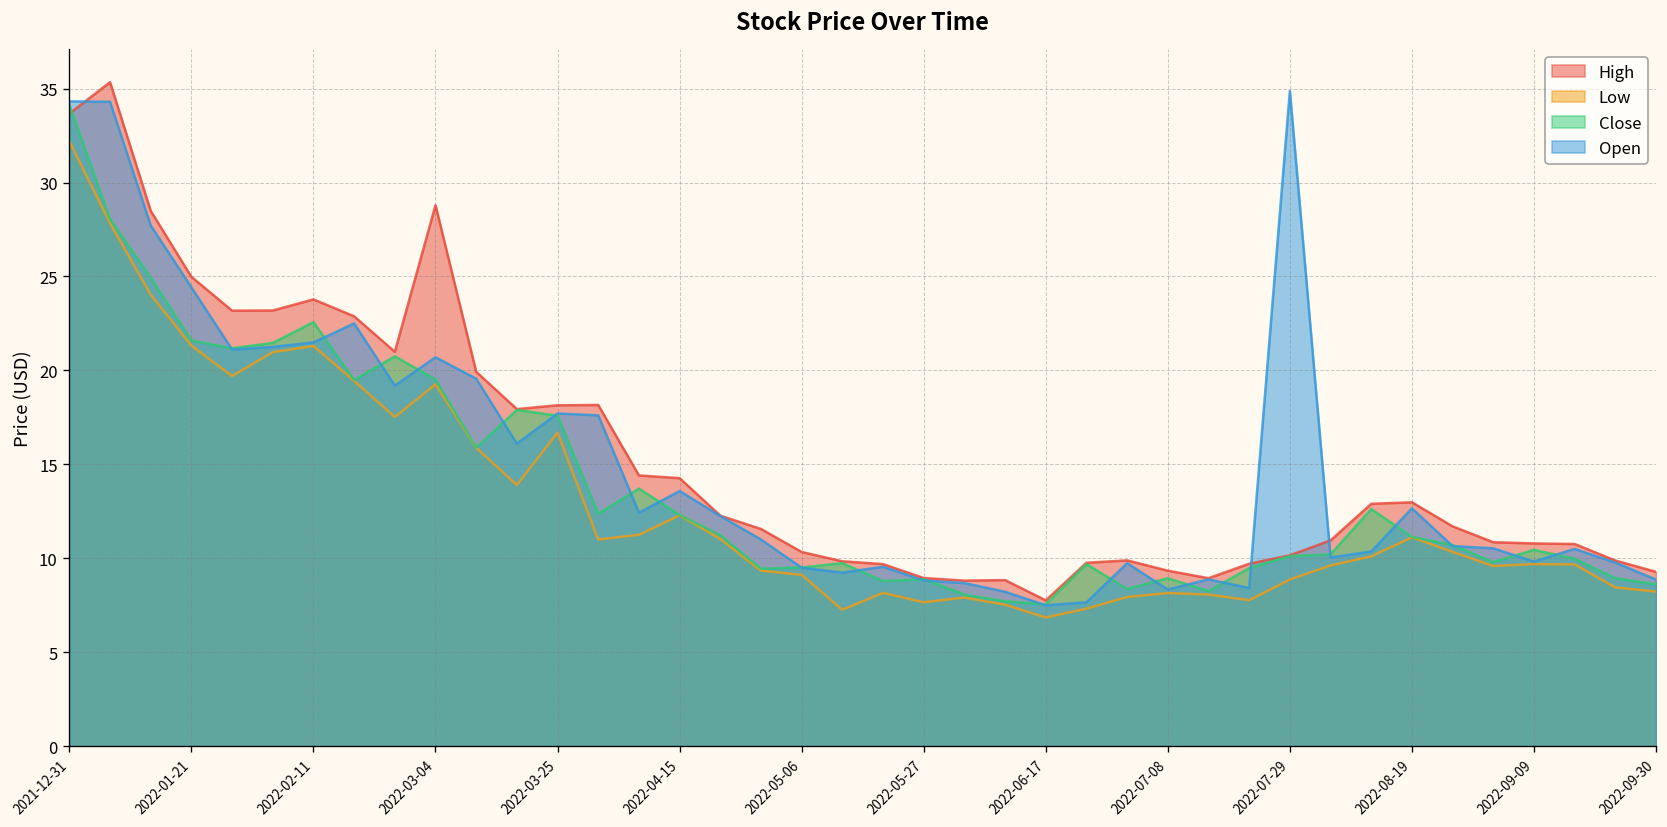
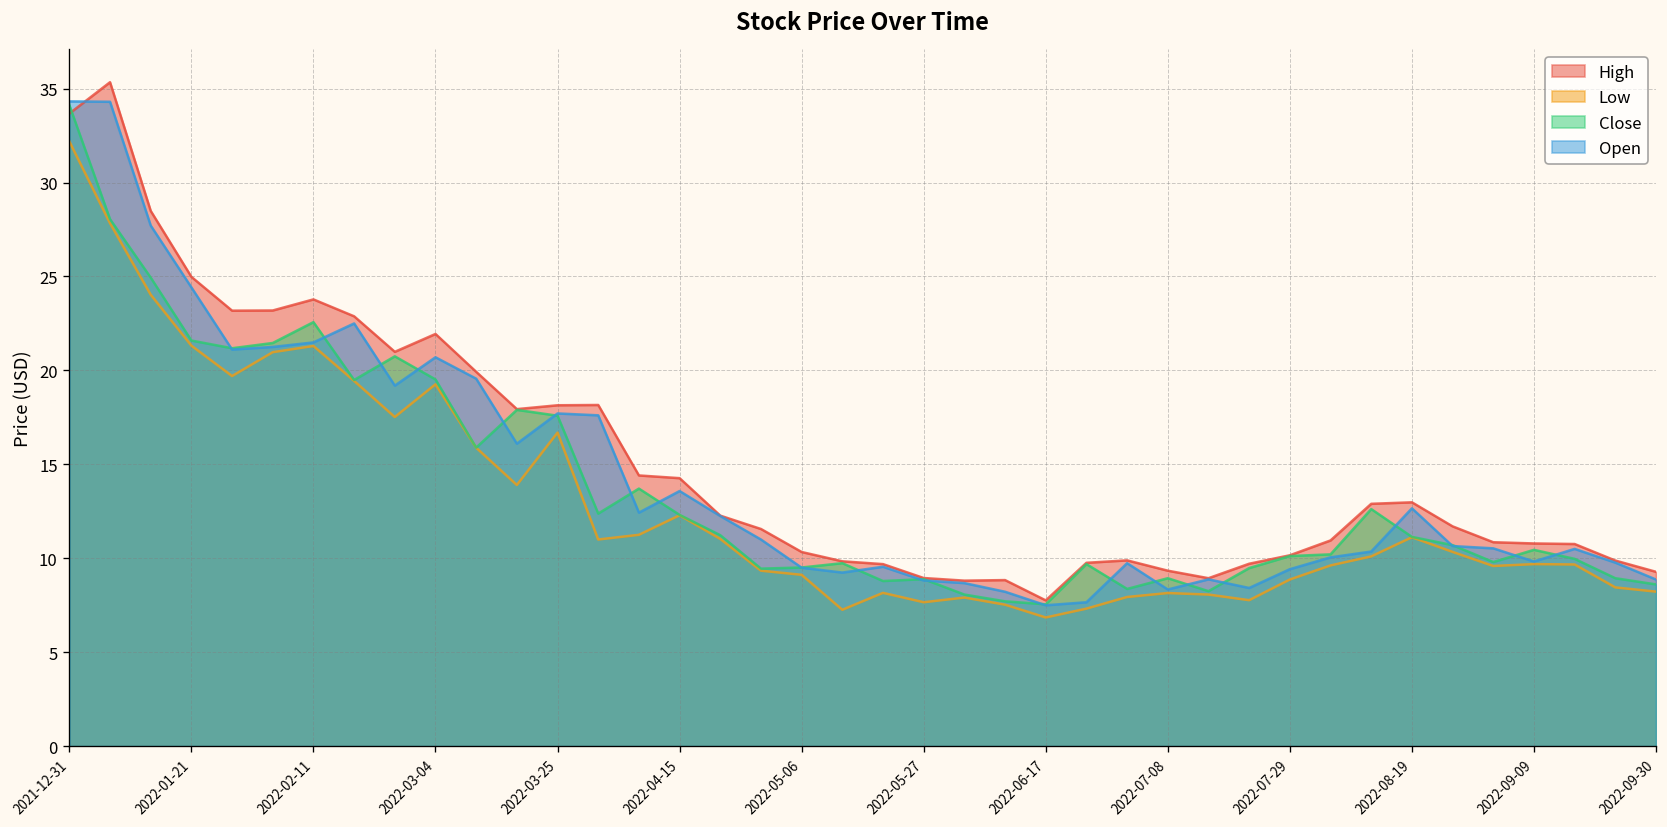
  {
    "High": {
      "2021-12-31": 33.7,
      "2022-01-21": 25.0,
      "2022-02-11": 23.8,
-     "2022-03-04": 28.8,
+     "2022-03-04": 21.9,
      "2022-03-25": 18.1,
      "2022-04-15": 14.3,
      "2022-05-06": 10.3,
      "2022-06-17": 7.8,
      "2022-07-08": 9.3,
      "2022-08-19": 13.0,
      "2022-09-09": 10.8,
      "2022-09-30": 9.3
    },
    "Low": {
      "2021-12-31": 32.2,
      "2022-01-21": 21.3,
      "2022-02-11": 21.3,
      "2022-03-04": 19.3,
      "2022-03-25": 16.7,
      "2022-05-06": 9.1,
      "2022-05-27": 7.7,
      "2022-06-17": 6.9,
      "2022-07-08": 8.2,
      "2022-07-29": 8.9,
      "2022-09-30": 8.2
    },
    "Close": {
      "2021-12-31": 34.1,
      "2022-01-21": 21.6,
      "2022-02-11": 22.6,
      "2022-03-04": 19.5,
      "2022-07-08": 8.9,
      "2022-09-09": 10.5,
      "2022-09-30": 8.6
    },
    "Open": {
      "2021-12-31": 34.3,
      "2022-01-21": 24.4,
      "2022-02-11": 21.5,
      "2022-03-04": 20.7,
      "2022-04-15": 13.6,
      "2022-07-08": 8.3,
-     "2022-07-29": 34.9,
+     "2022-07-29": 9.4,
      "2022-08-19": 12.7,
      "2022-09-30": 8.9
    }
  }
